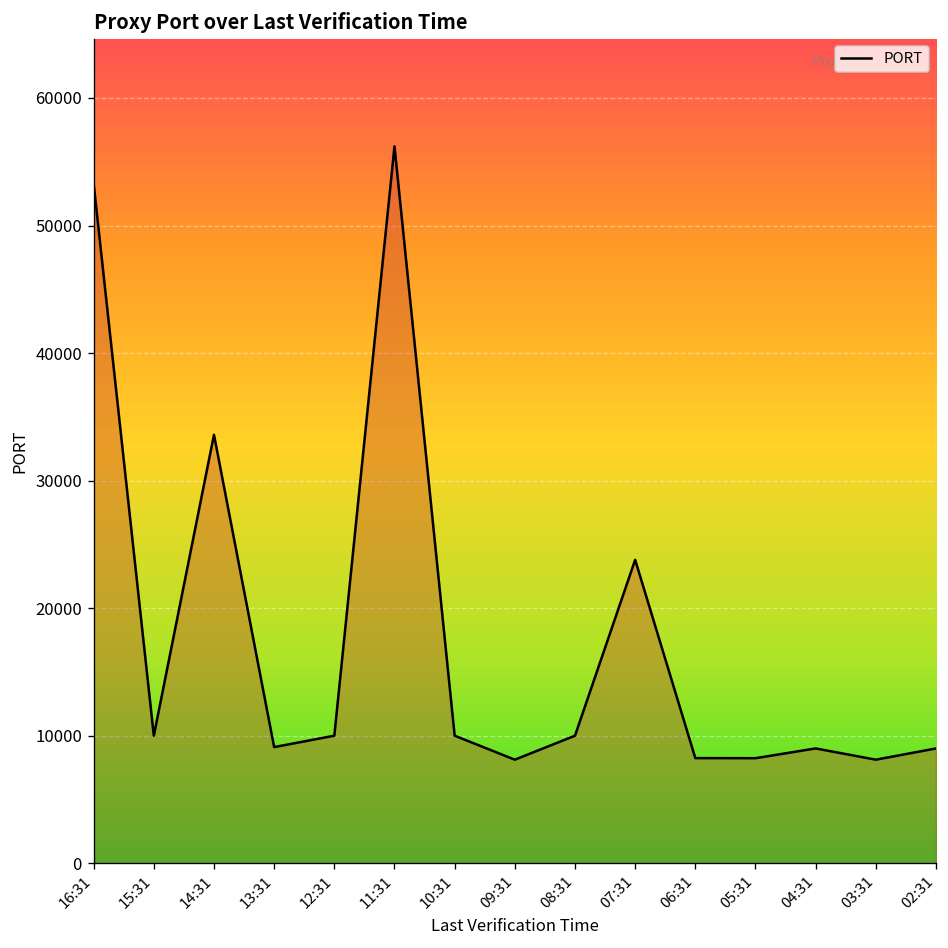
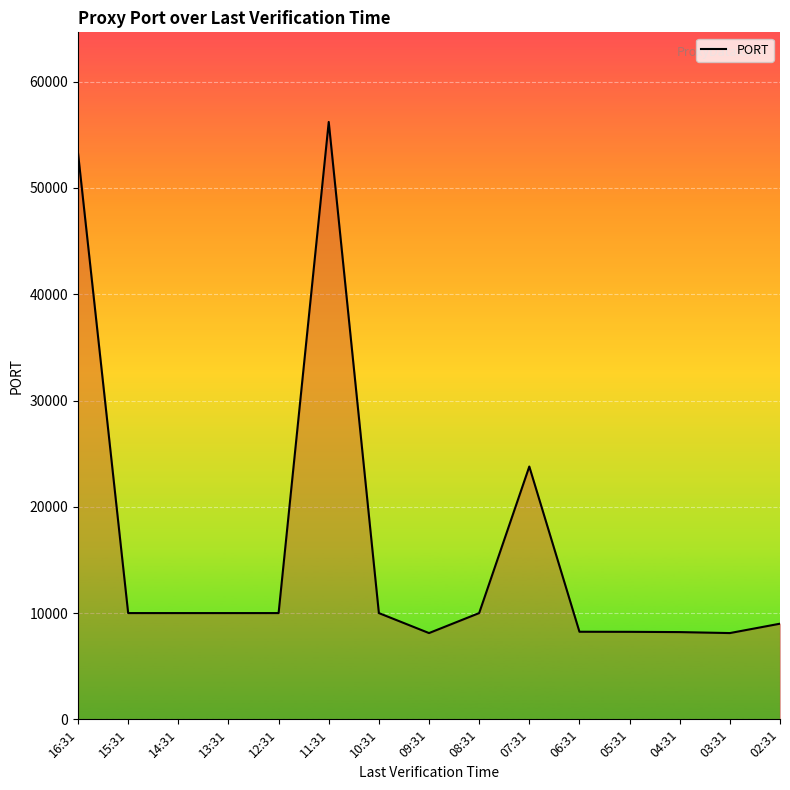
  {
    "16:31": 53300,
    "15:31": 10000,
-   "14:31": 33600,
-   "13:31": 9100,
+   "14:31": 10000,
+   "13:31": 10000,
    "12:31": 10000,
    "11:31": 56200,
    "10:31": 10000,
    "09:31": 8100,
    "08:31": 10000,
    "07:31": 23800,
    "06:31": 8200,
    "05:31": 8200,
-   "04:31": 9000,
+   "04:31": 8200,
    "03:31": 8100,
    "02:31": 9000
  }
